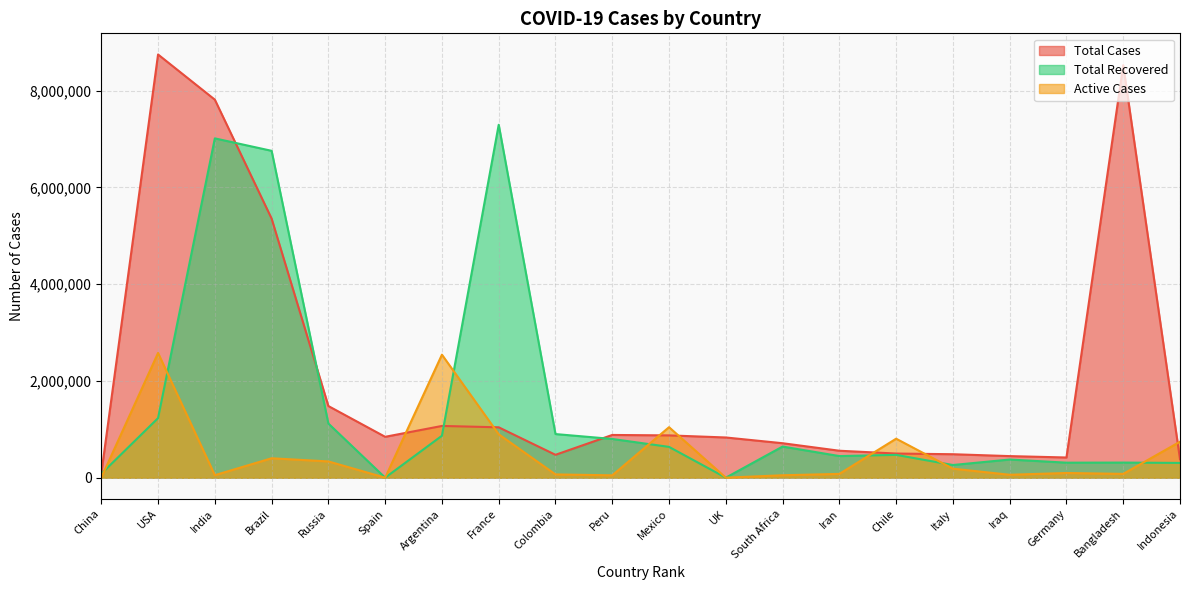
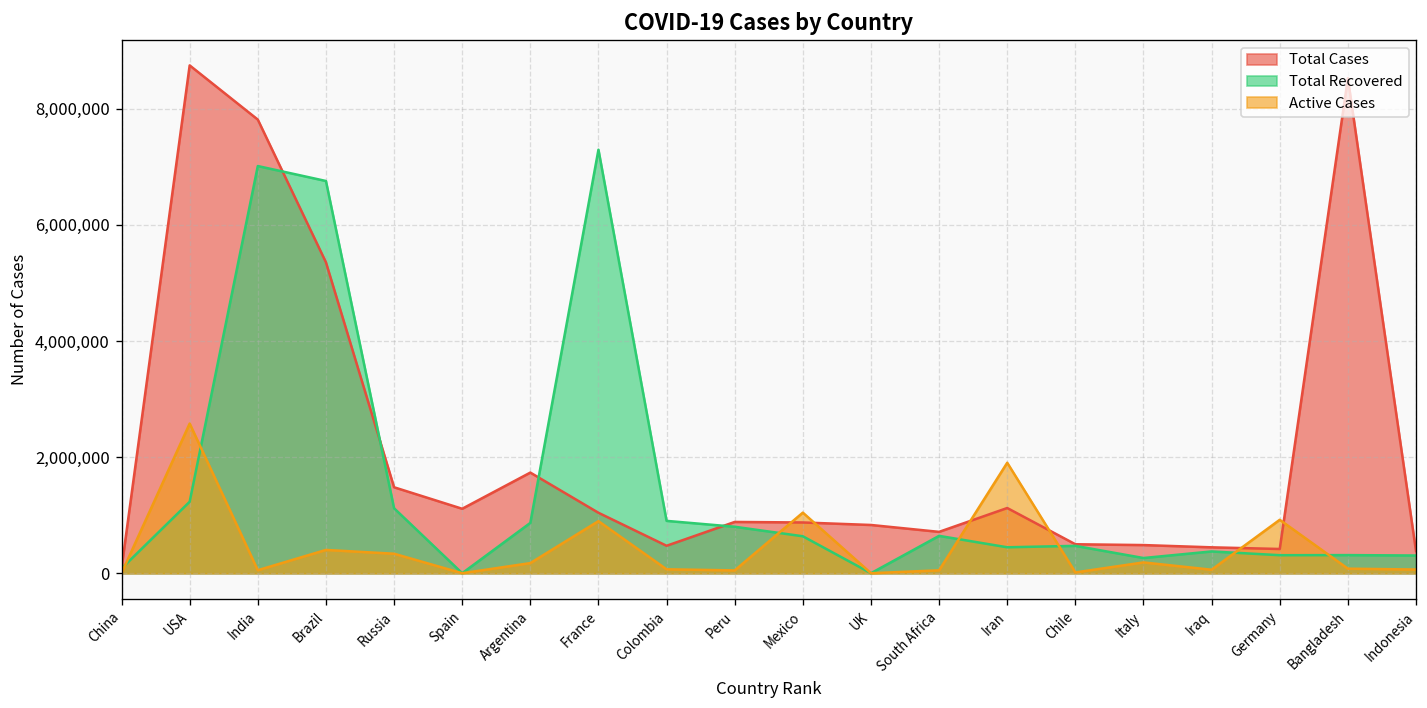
  {
    "Total Cases": {
      "USA": "8,700,000",
      "India": "7,800,000",
      "Brazil": "5,400,000",
      "Russia": "1,500,000",
-     "Spain": "800,000",
-     "Argentina": "1,100,000",
+     "Spain": "1,100,000",
+     "Argentina": "1,700,000",
      "France": "1,000,000",
      "Colombia": "500,000",
      "Peru": "900,000",
      "Mexico": "900,000",
      "UK": "800,000",
      "South Africa": "700,000",
-     "Iran": "600,000",
+     "Iran": "1,100,000",
      "Italy": "500,000",
      "Iraq": "400,000",
      "Germany": "400,000",
      "Indonesia": "400,000"
    },
    "Total Recovered": {
      "USA": "1,200,000",
      "India": "7,000,000",
      "Brazil": "6,800,000",
      "Russia": "1,100,000",
      "Argentina": "900,000",
      "France": "7,300,000",
      "Colombia": "900,000",
      "Peru": "800,000",
      "Mexico": "600,000",
      "South Africa": "600,000",
      "Iran": "400,000",
      "Italy": "300,000",
      "Iraq": "400,000",
      "Germany": "300,000",
      "Bangladesh": "300,000",
      "Indonesia": "300,000"
    },
    "Active Cases": {
      "China": "0",
      "USA": "2,600,000",
      "India": "100,000",
      "Brazil": "400,000",
      "Russia": "300,000",
-     "Argentina": "2,500,000",
+     "Argentina": "200,000",
      "France": "900,000",
      "Colombia": "100,000",
      "Peru": "0",
      "Mexico": "1,000,000",
      "South Africa": "0",
-     "Iran": "100,000",
-     "Chile": "800,000",
+     "Iran": "1,900,000",
+     "Chile": "0",
      "Italy": "200,000",
      "Iraq": "100,000",
-     "Germany": "100,000",
+     "Germany": "900,000",
      "Bangladesh": "100,000",
-     "Indonesia": "700,000"
+     "Indonesia": "100,000"
    }
  }
